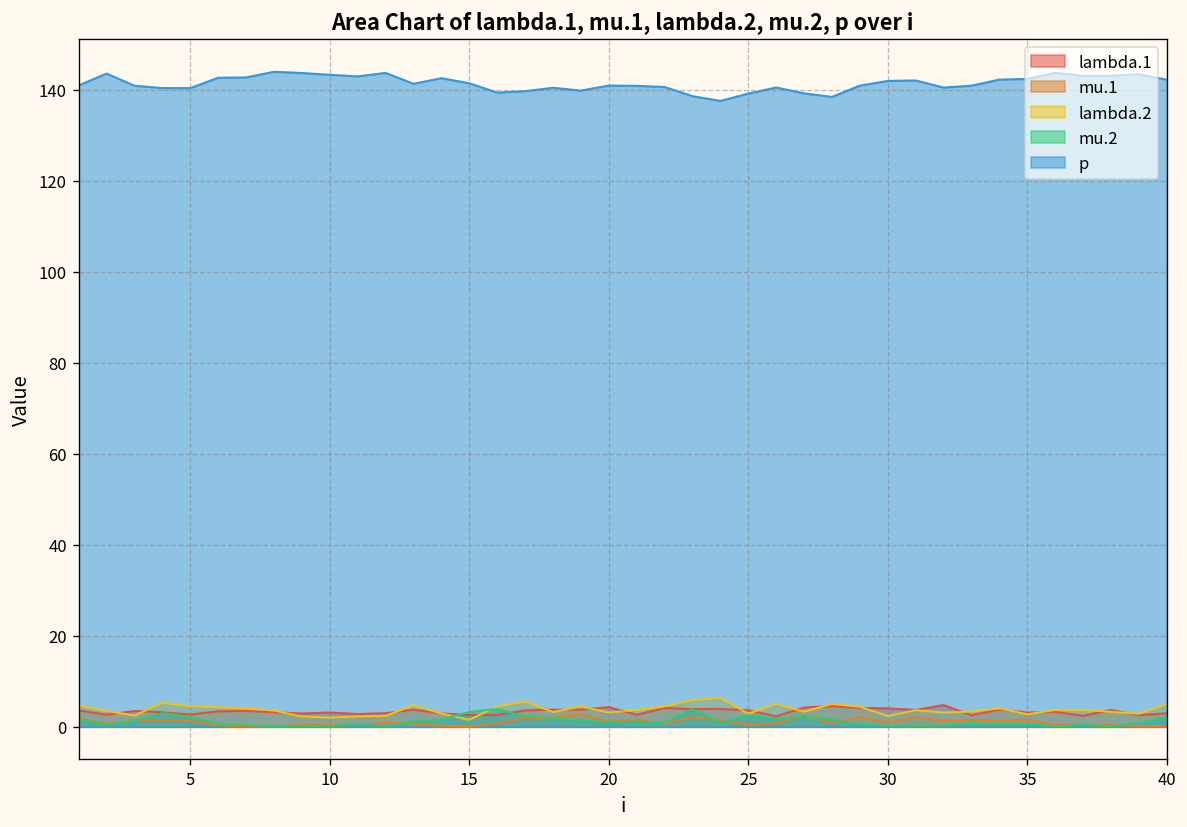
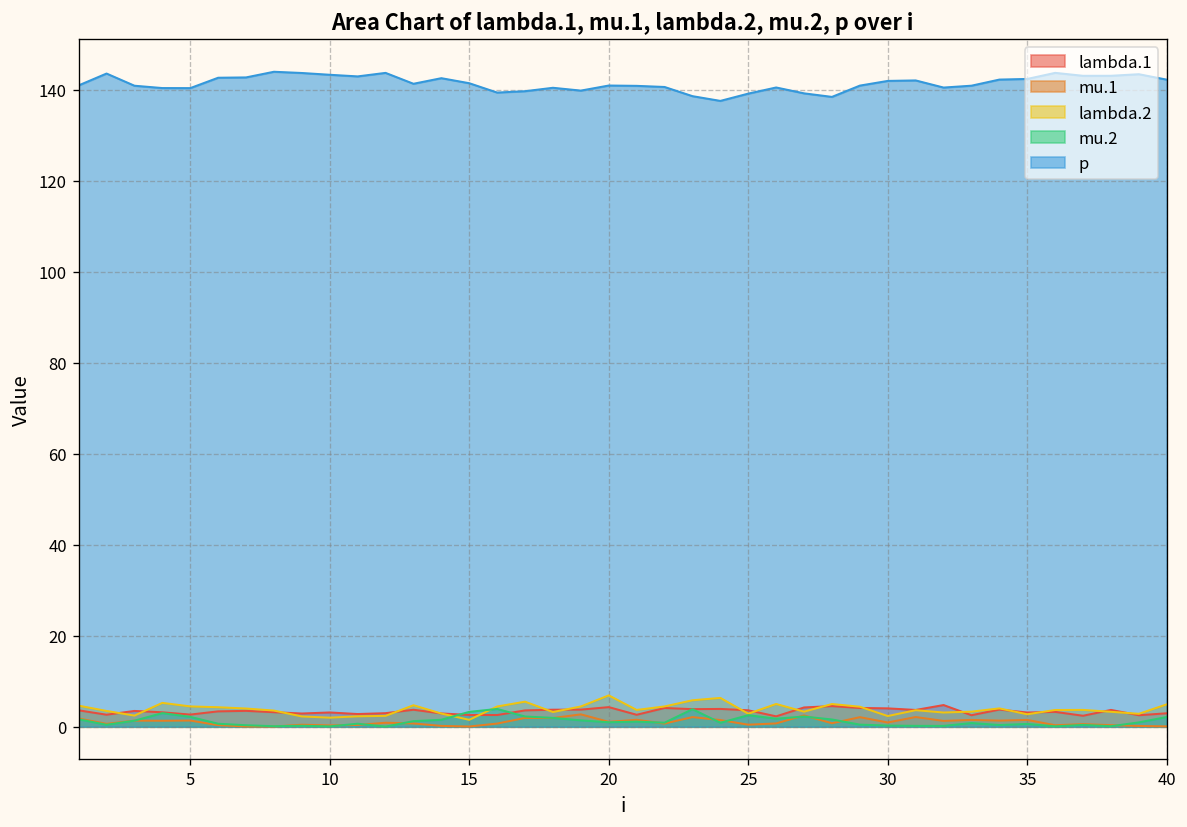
  {
    "lambda.2": {
      "5": 4,
      "10": 2,
      "15": 2,
-     "20": 3,
+     "20": 7,
      "30": 2,
      "40": 5
    },
    "mu.2": {
      "15": 3,
      "30": 0,
      "35": 1,
      "40": 2
    },
    "p": {
      "5": 140,
      "10": 143,
      "15": 141,
      "20": 141,
      "25": 139,
      "30": 142,
      "40": 142
    }
  }
